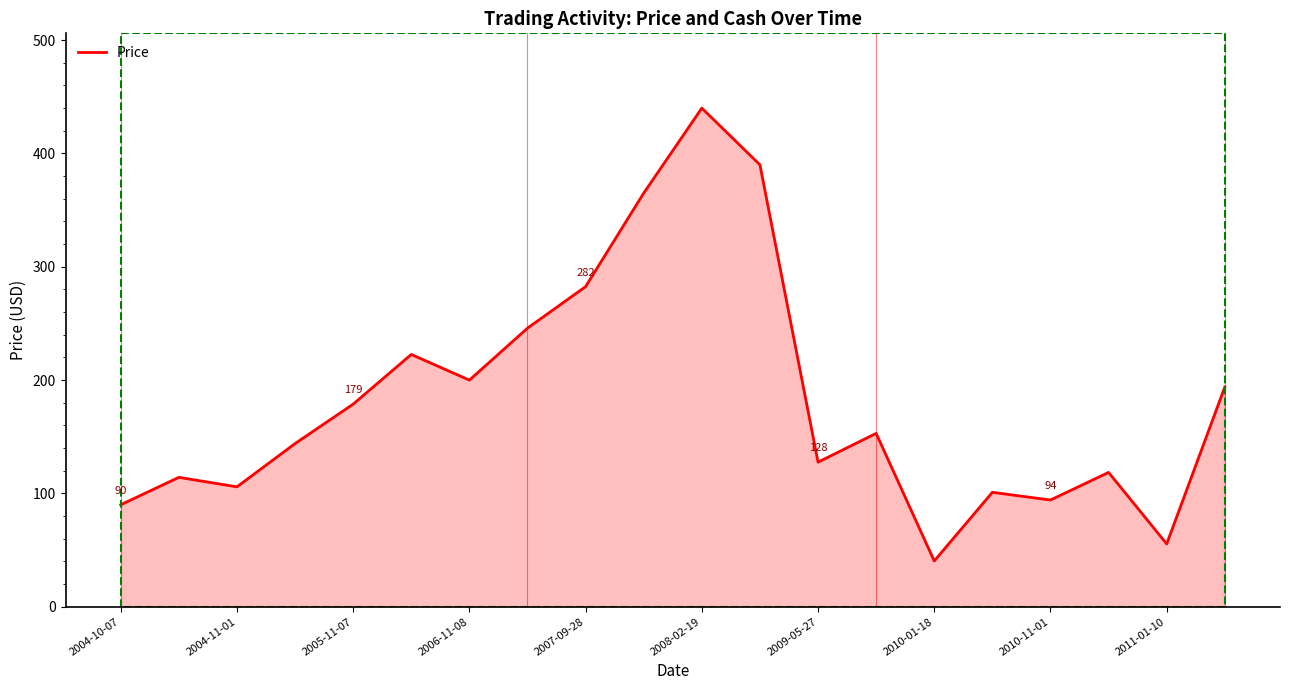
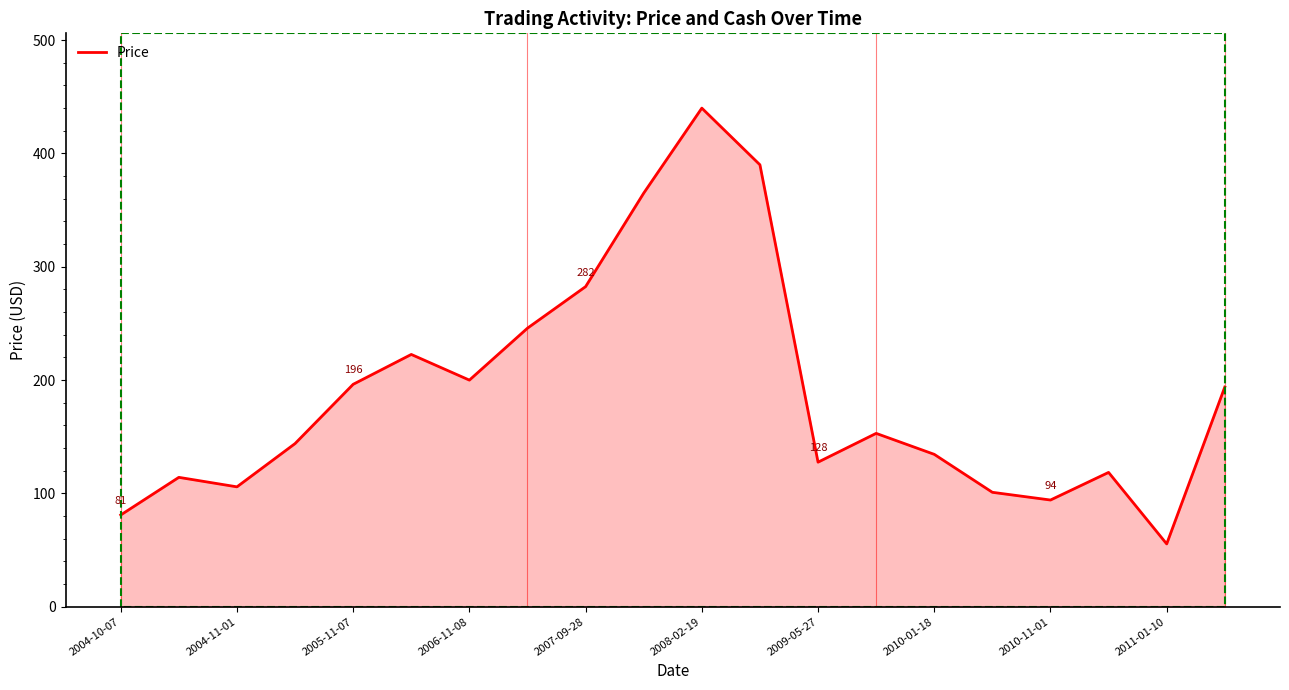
  {
    "Price": {
-     "2004-10-07": 90,
-     "2005-11-07": 179,
+     "2004-10-07": 81,
+     "2005-11-07": 196,
      "2007-09-28": 282,
      "2009-05-27": 128,
-     "2010-01-18": 40,
+     "2010-01-18": 135,
      "2010-11-01": 94
    }
  }
